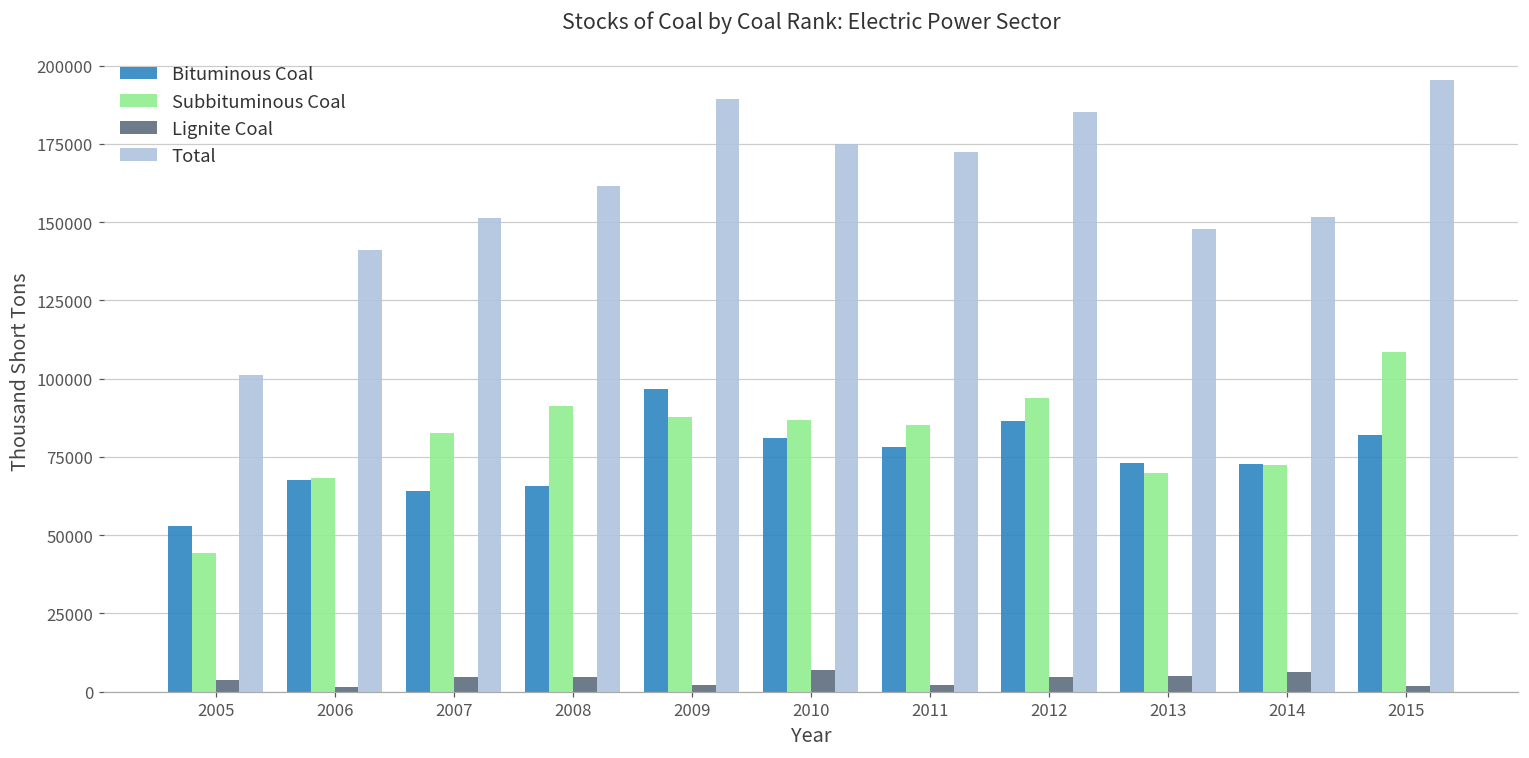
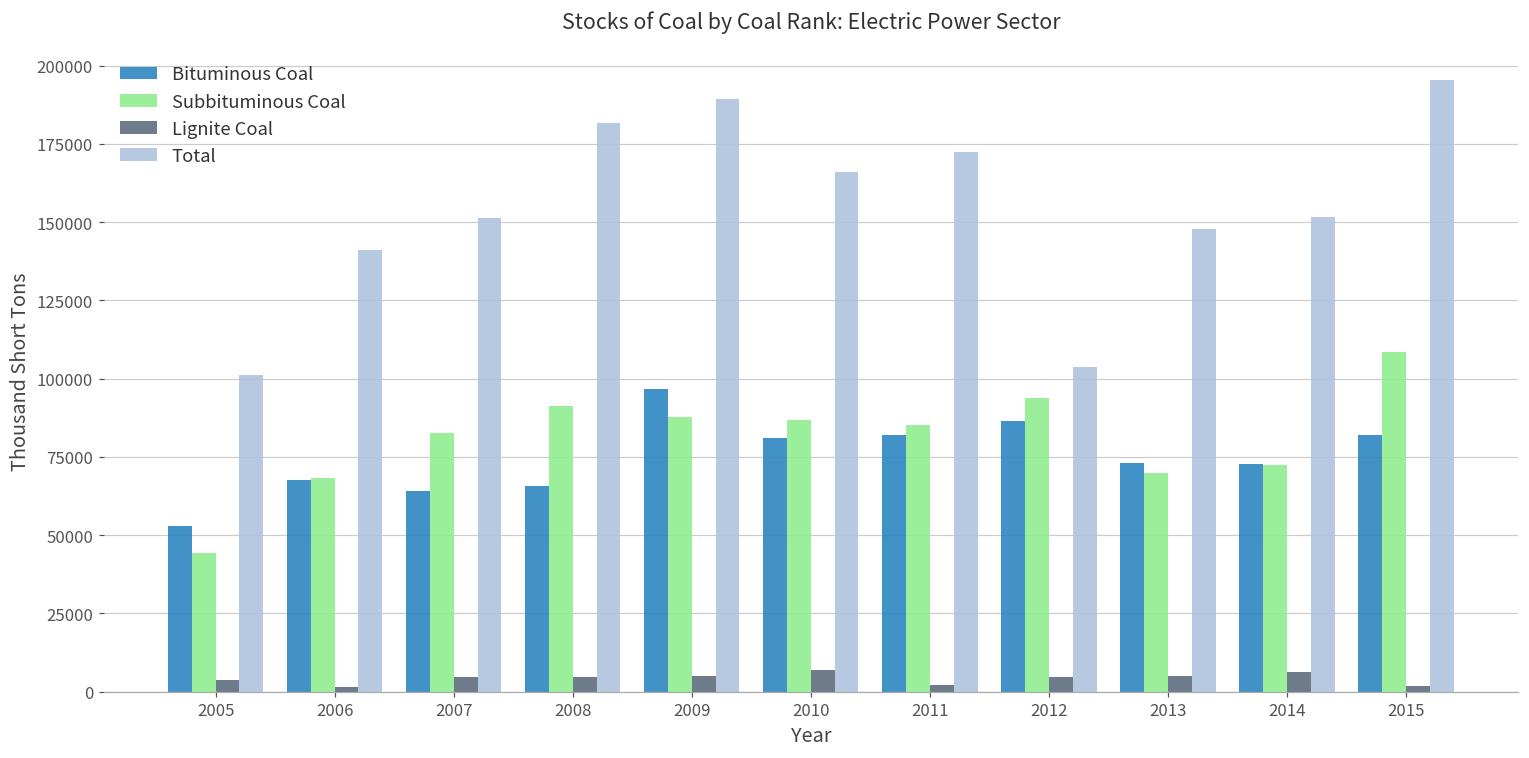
  {
    "Bituminous Coal": {
      "2005": 53000,
      "2006": 68000,
      "2007": 64000,
      "2008": 66000,
      "2009": 97000,
      "2010": 81000,
-     "2011": 78000,
+     "2011": 82000,
      "2012": 86000,
      "2013": 73000,
      "2014": 73000,
      "2015": 82000
    },
    "Subbituminous Coal": {
      "2005": 44000,
      "2006": 68000,
      "2007": 83000,
      "2008": 91000,
      "2009": 88000,
      "2010": 87000,
      "2011": 85000,
      "2012": 94000,
      "2013": 70000,
      "2014": 73000,
      "2015": 109000
    },
    "Lignite Coal": {
      "2005": 4000,
      "2006": 2000,
      "2007": 5000,
      "2008": 5000,
-     "2009": 2000,
+     "2009": 5000,
      "2010": 7000,
      "2011": 2000,
      "2012": 5000,
      "2013": 5000,
      "2014": 6000,
      "2015": 2000
    },
    "Total": {
      "2005": 101000,
      "2006": 141000,
      "2007": 151000,
-     "2008": 162000,
+     "2008": 182000,
      "2009": 189000,
-     "2010": 175000,
+     "2010": 166000,
      "2011": 172000,
-     "2012": 185000,
+     "2012": 104000,
      "2013": 148000,
      "2014": 152000,
      "2015": 196000
    }
  }
